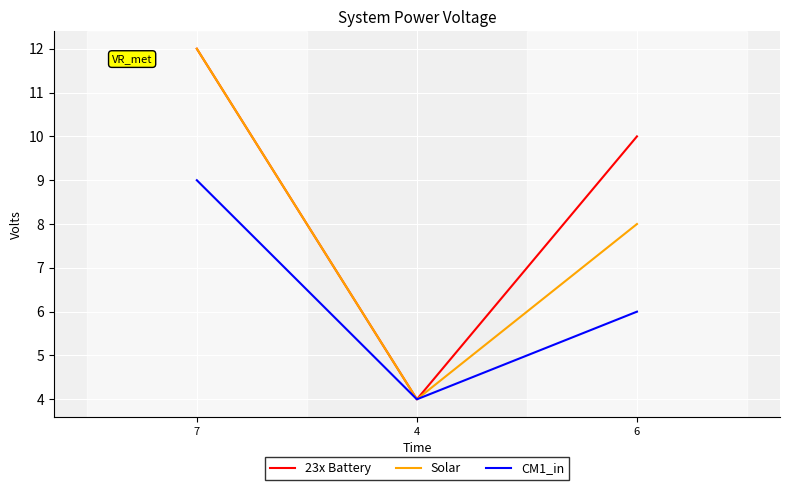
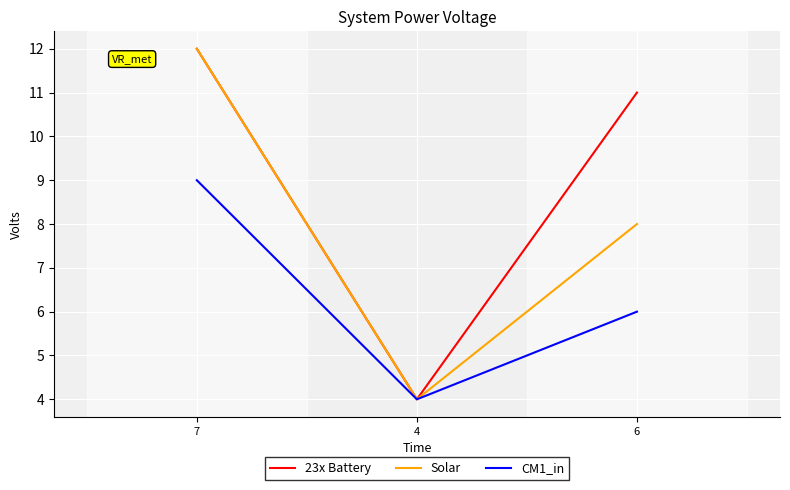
  {
    "23x Battery": {
-     "6": 10
+     "6": 11
    },
    "Solar": {
      "6": 8
    },
    "CM1_in": {
      "7": 9,
      "6": 6
    }
  }
